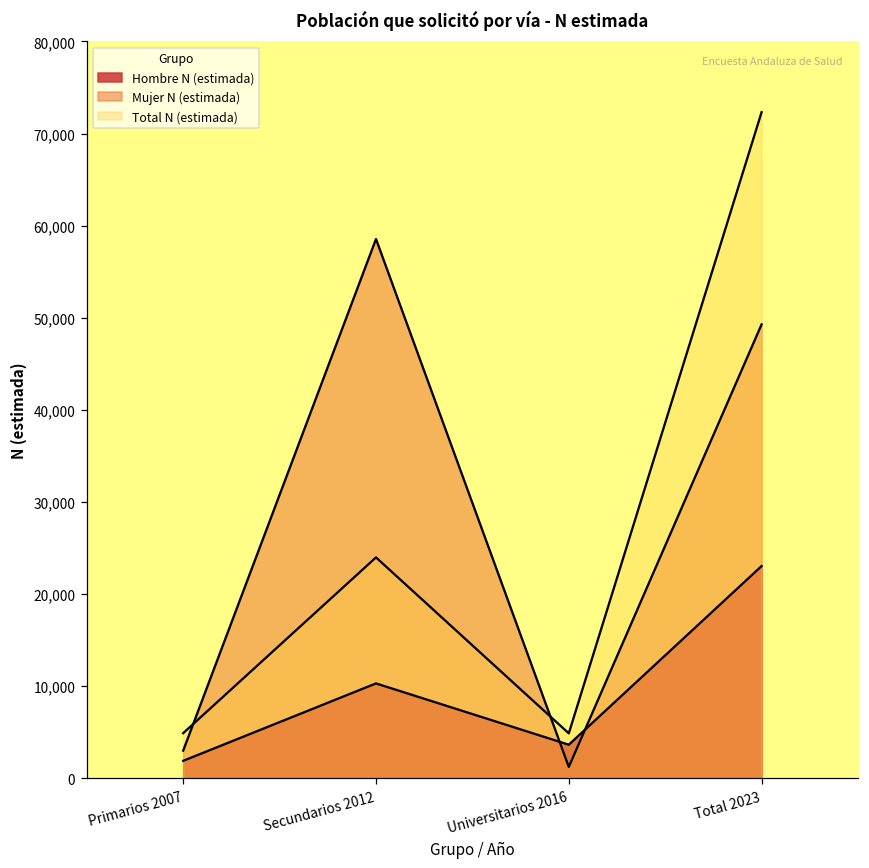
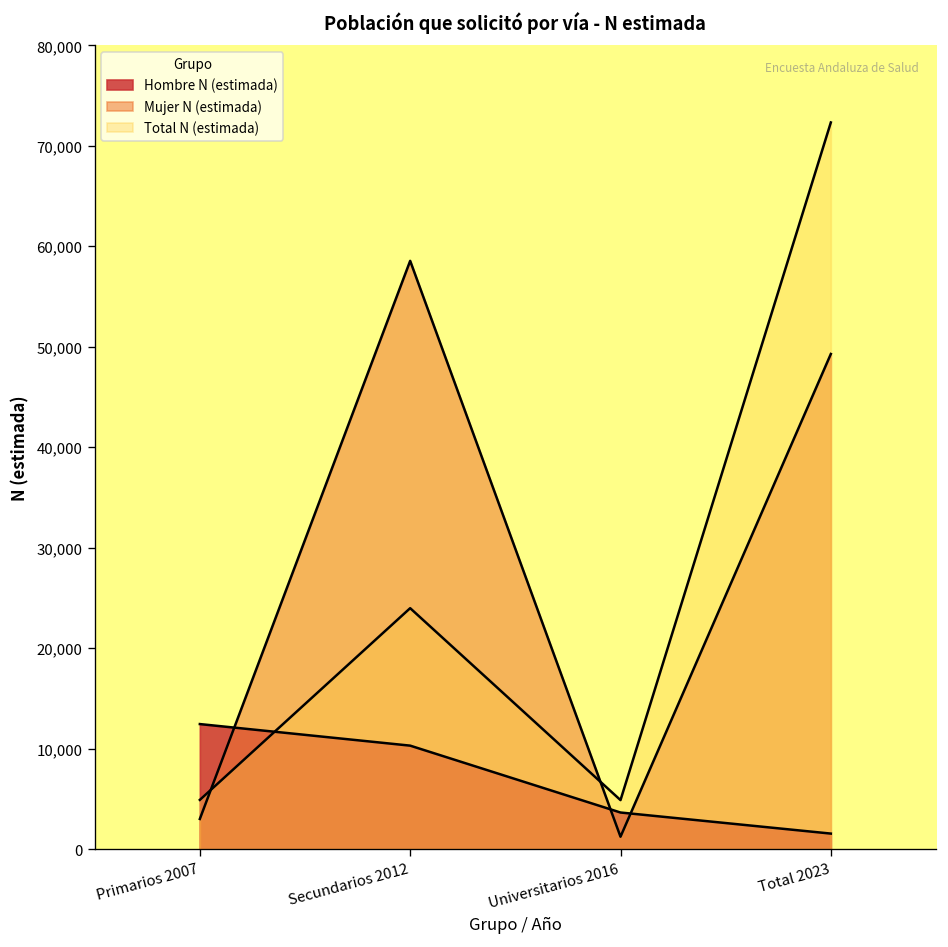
  {
    "Hombre N (estimada)": {
-     "Primarios 2007": "2,000",
+     "Primarios 2007": "12,000",
      "Secundarios 2012": "10,000",
      "Universitarios 2016": "4,000",
-     "Total 2023": "23,000"
+     "Total 2023": "2,000"
    },
    "Mujer N (estimada)": {
      "Primarios 2007": "3,000",
      "Secundarios 2012": "59,000",
      "Universitarios 2016": "1,000",
      "Total 2023": "49,000"
    },
    "Total N (estimada)": {
      "Primarios 2007": "5,000",
      "Secundarios 2012": "24,000",
      "Universitarios 2016": "5,000",
      "Total 2023": "72,000"
    }
  }
